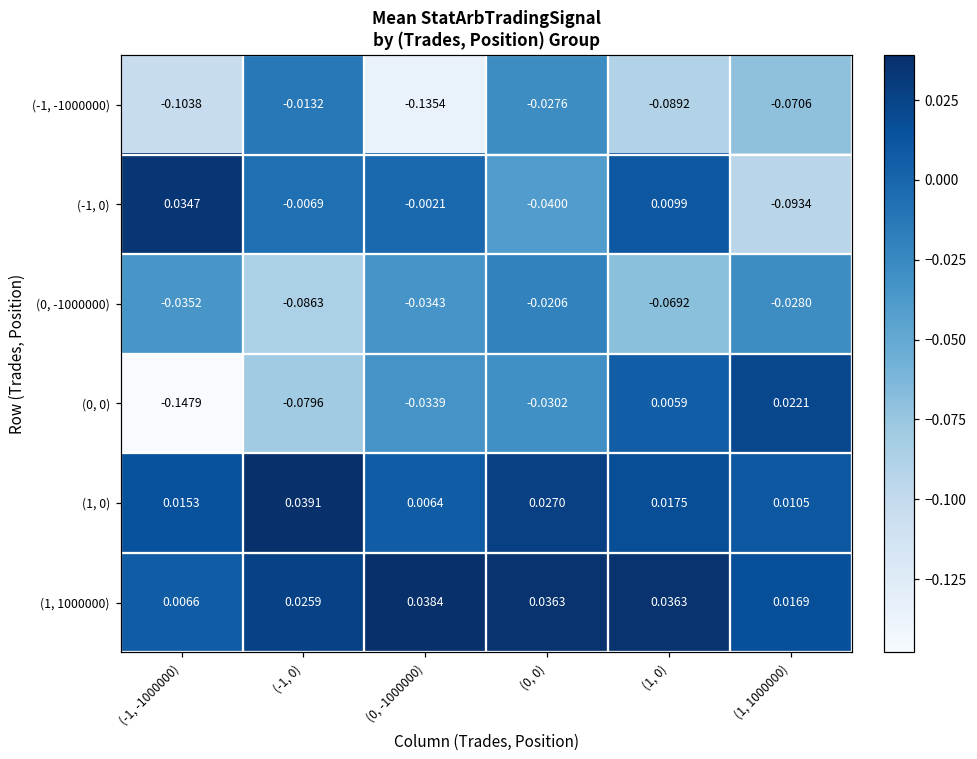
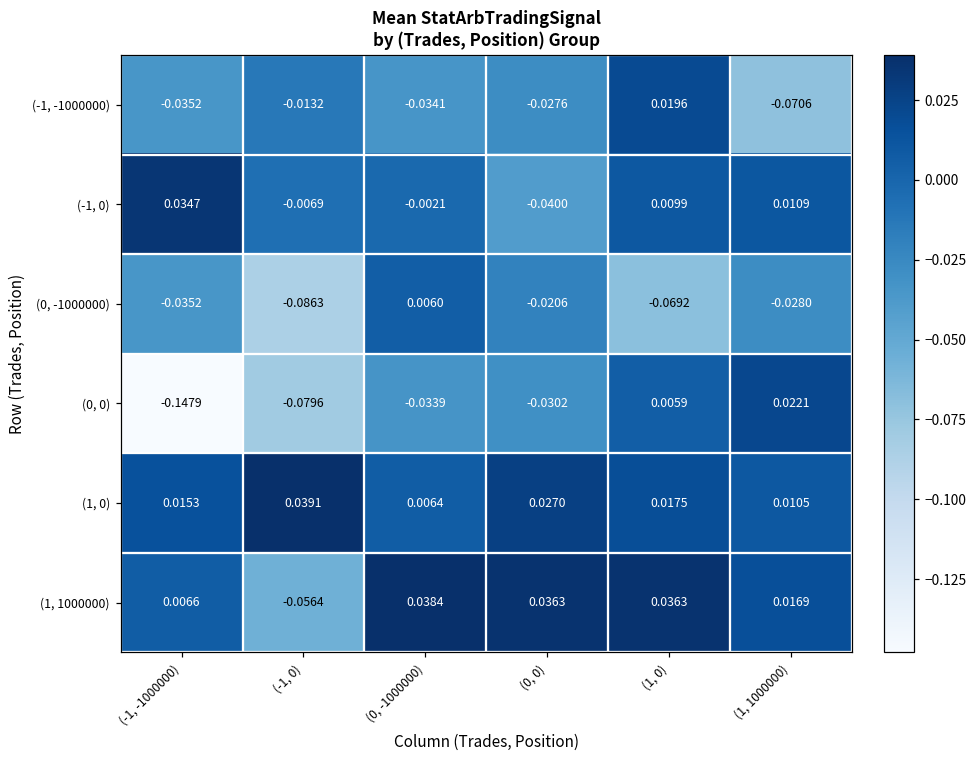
  {
    "(-1, -1000000)": {
-     "(-1, -1000000)": -0.1038,
+     "(-1, -1000000)": -0.0352,
      "(-1, 0)": -0.0132,
-     "(0, -1000000)": -0.1354,
+     "(0, -1000000)": -0.0341,
      "(0, 0)": -0.0276,
-     "(1, 0)": -0.0892,
+     "(1, 0)": 0.0196,
      "(1, 1000000)": -0.0706
    },
    "(-1, 0)": {
      "(-1, -1000000)": 0.0347,
      "(-1, 0)": -0.0069,
      "(0, -1000000)": -0.0021,
      "(0, 0)": -0.0400,
      "(1, 0)": 0.0099,
-     "(1, 1000000)": -0.0934
+     "(1, 1000000)": 0.0109
    },
    "(0, -1000000)": {
      "(-1, -1000000)": -0.0352,
      "(-1, 0)": -0.0863,
-     "(0, -1000000)": -0.0343,
+     "(0, -1000000)": 0.0060,
      "(0, 0)": -0.0206,
      "(1, 0)": -0.0692,
      "(1, 1000000)": -0.0280
    },
    "(0, 0)": {
      "(-1, -1000000)": -0.1479,
      "(-1, 0)": -0.0796,
      "(0, -1000000)": -0.0339,
      "(0, 0)": -0.0302,
      "(1, 0)": 0.0059,
      "(1, 1000000)": 0.0221
    },
    "(1, 0)": {
      "(-1, -1000000)": 0.0153,
      "(-1, 0)": 0.0391,
      "(0, -1000000)": 0.0064,
      "(0, 0)": 0.0270,
      "(1, 0)": 0.0175,
      "(1, 1000000)": 0.0105
    },
    "(1, 1000000)": {
      "(-1, -1000000)": 0.0066,
-     "(-1, 0)": 0.0259,
+     "(-1, 0)": -0.0564,
      "(0, -1000000)": 0.0384,
      "(0, 0)": 0.0363,
      "(1, 0)": 0.0363,
      "(1, 1000000)": 0.0169
    }
  }
